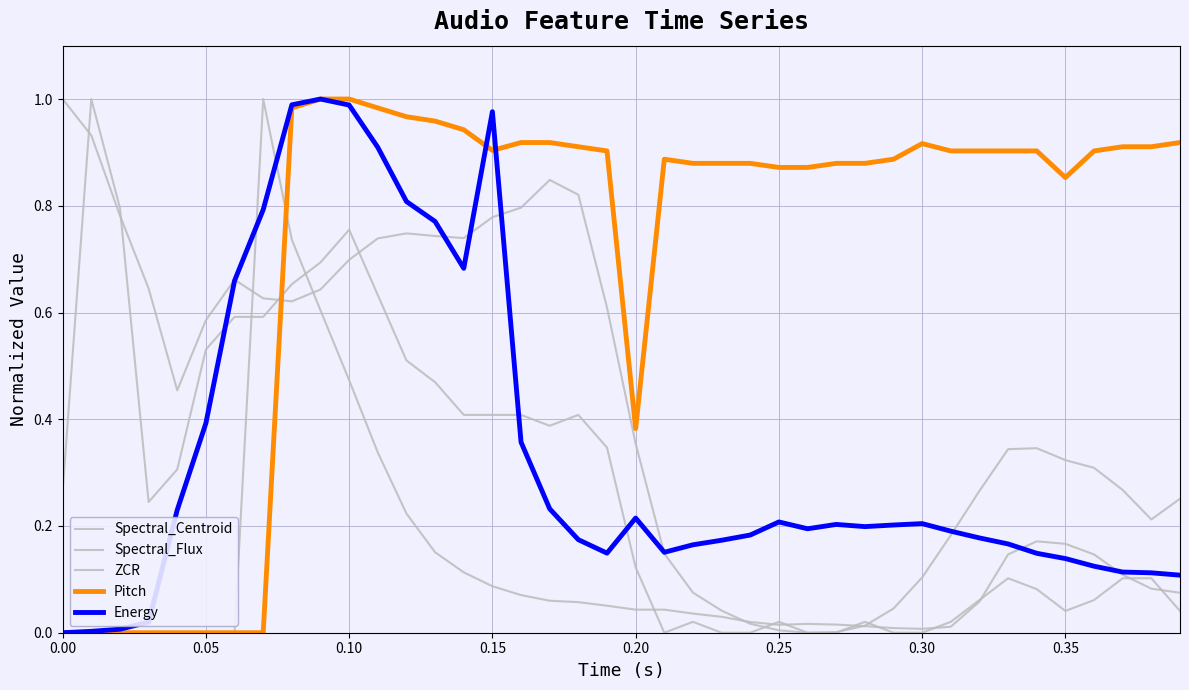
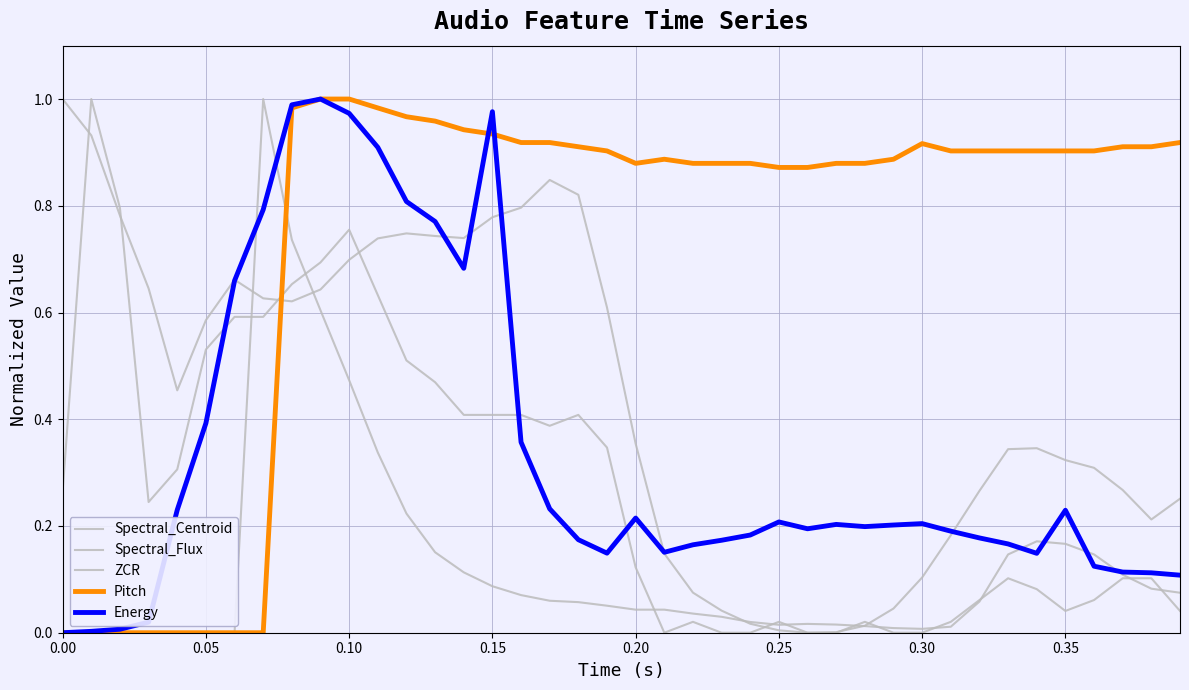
  {
    "Pitch": {
      "0.10": 1.00,
-     "0.15": 0.90,
-     "0.20": 0.38,
+     "0.15": 0.93,
+     "0.20": 0.88,
      "0.25": 0.87,
      "0.30": 0.92,
-     "0.35": 0.85
+     "0.35": 0.90
    },
    "Energy": {
      "0.05": 0.39,
-     "0.10": 0.99,
+     "0.10": 0.97,
      "0.15": 0.98,
      "0.20": 0.21,
      "0.25": 0.21,
      "0.30": 0.20,
-     "0.35": 0.14
+     "0.35": 0.23
    }
  }
